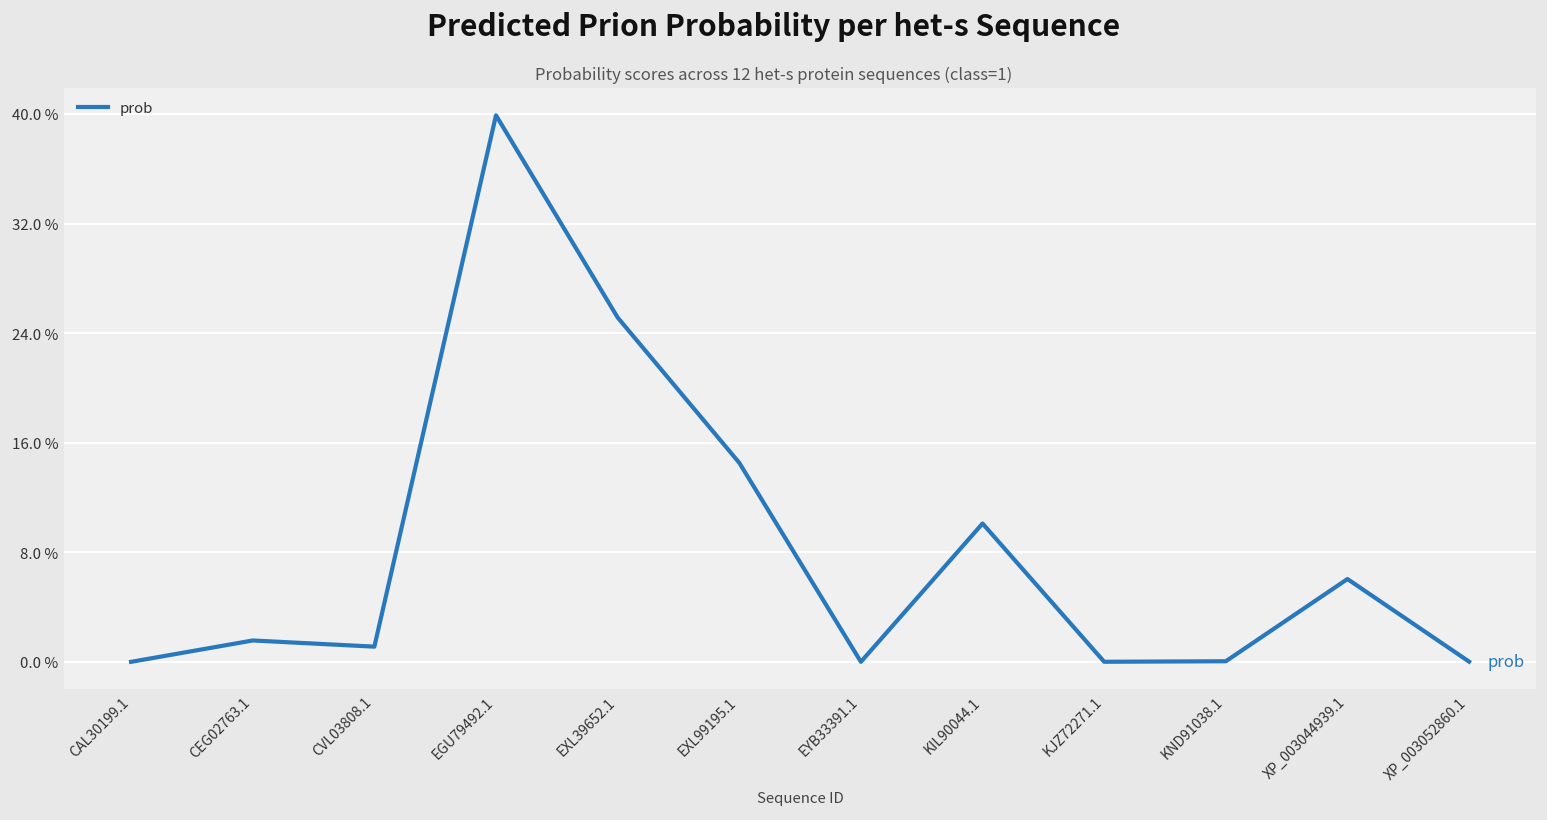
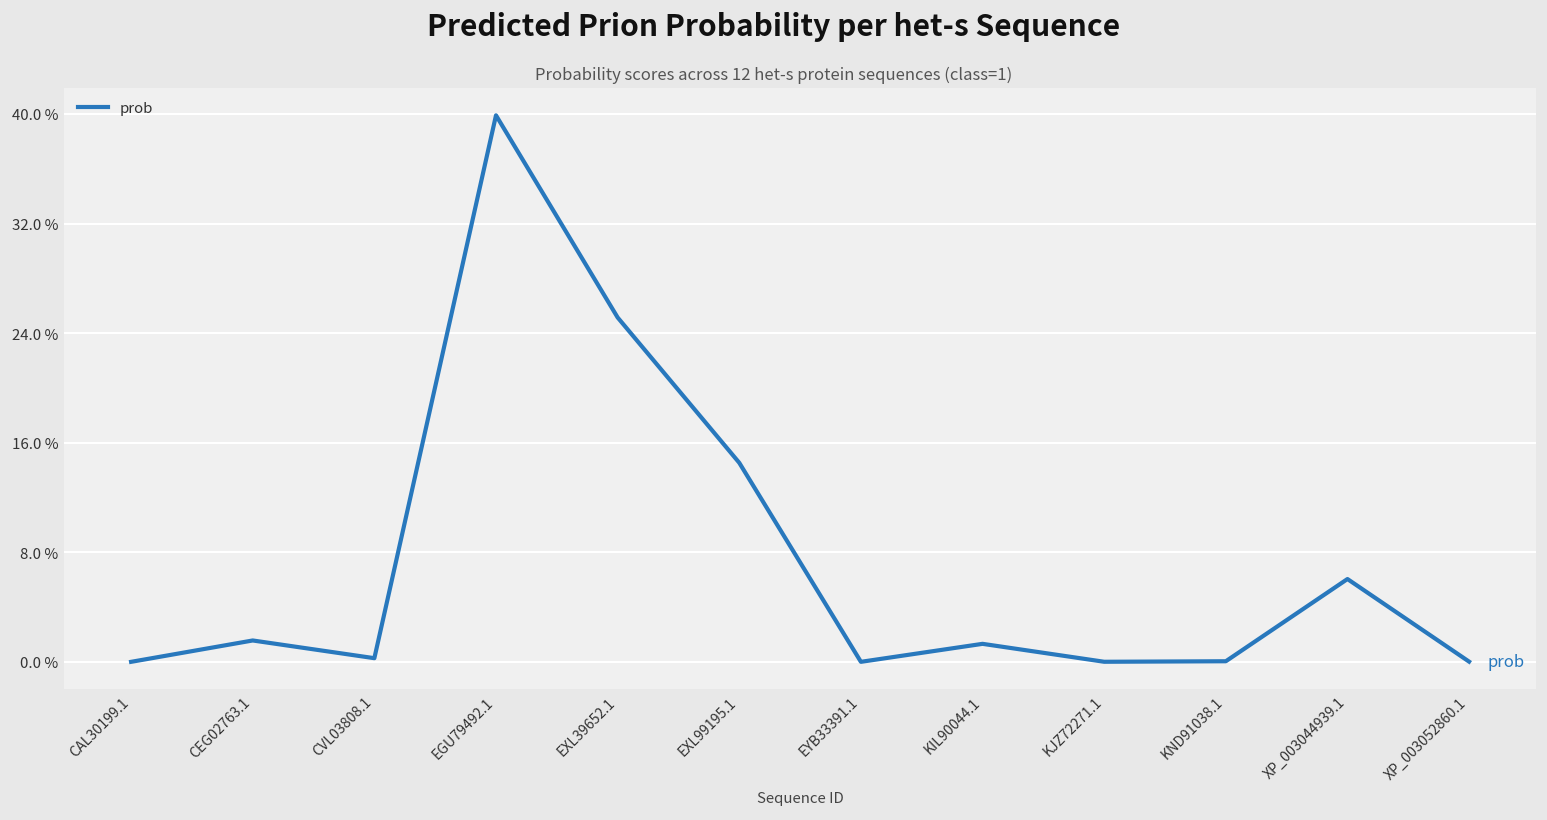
  {
    "CAL30199.1": "0.0 %",
    "CEG02763.1": "1.6 %",
-   "CVL03808.1": "1.1 %",
+   "CVL03808.1": "0.3 %",
    "EGU79492.1": "39.9 %",
    "EXL39652.1": "25.1 %",
    "EXL99195.1": "14.5 %",
    "EYB33391.1": "0.0 %",
-   "KIL90044.1": "10.1 %",
+   "KIL90044.1": "1.3 %",
    "KJZ72271.1": "0.0 %",
    "KND91038.1": "0.0 %",
    "XP_003044939.1": "6.0 %",
    "XP_003052860.1": "0.0 %"
  }
